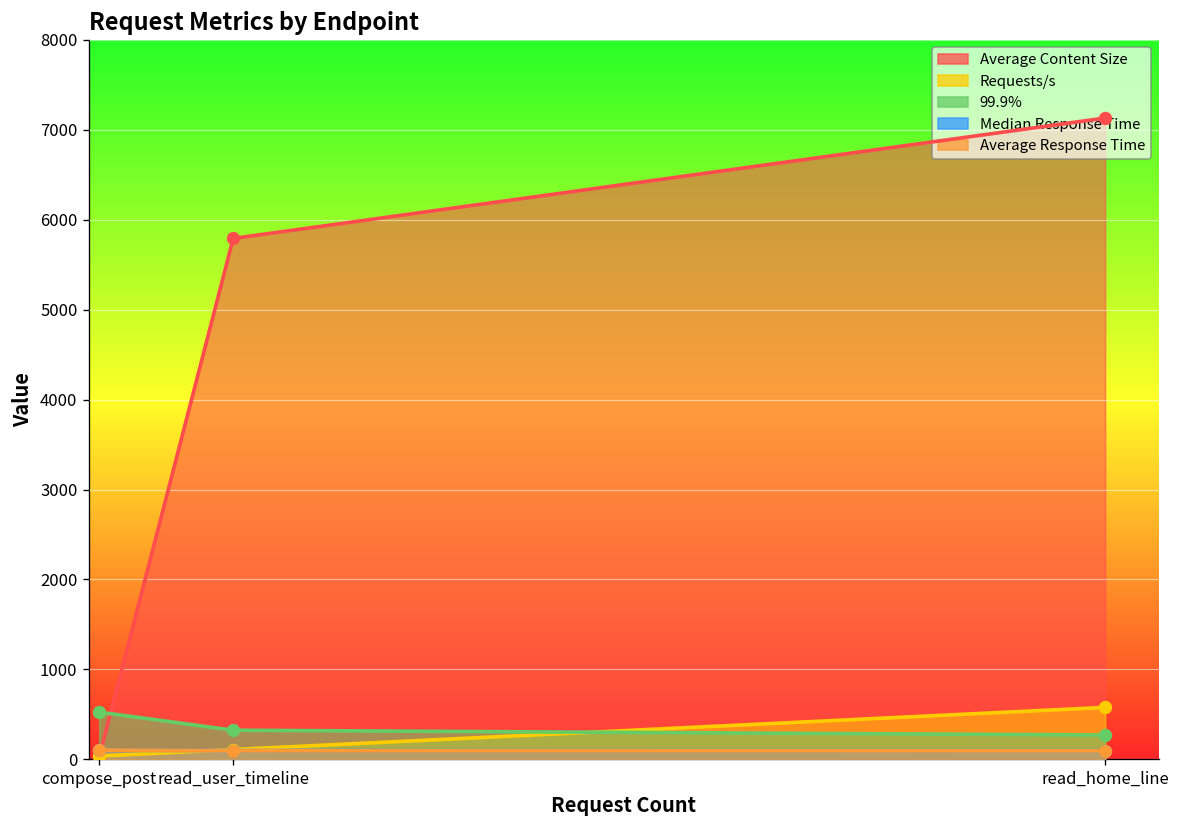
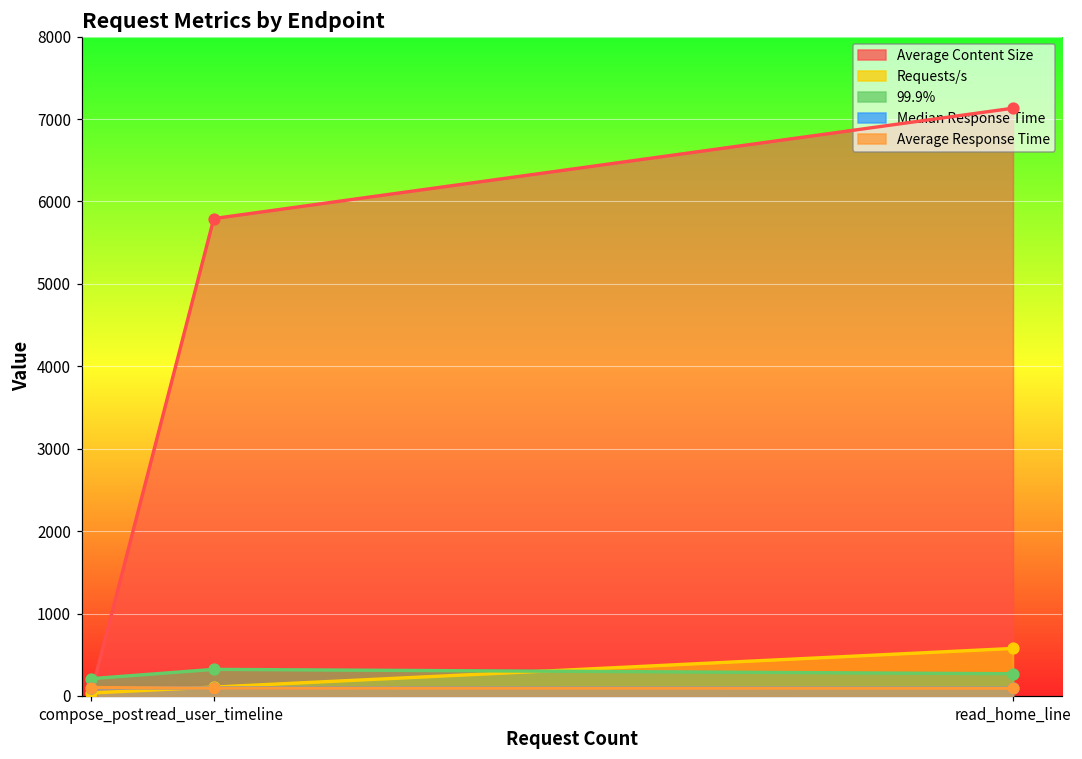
  {
    "Average Content Size": {
      "read_user_timeline": 5800
    },
    "99.9%": {
-     "compose_post": 500,
+     "compose_post": 200,
      "read_user_timeline": 300,
      "read_home_line": 300
    }
  }
